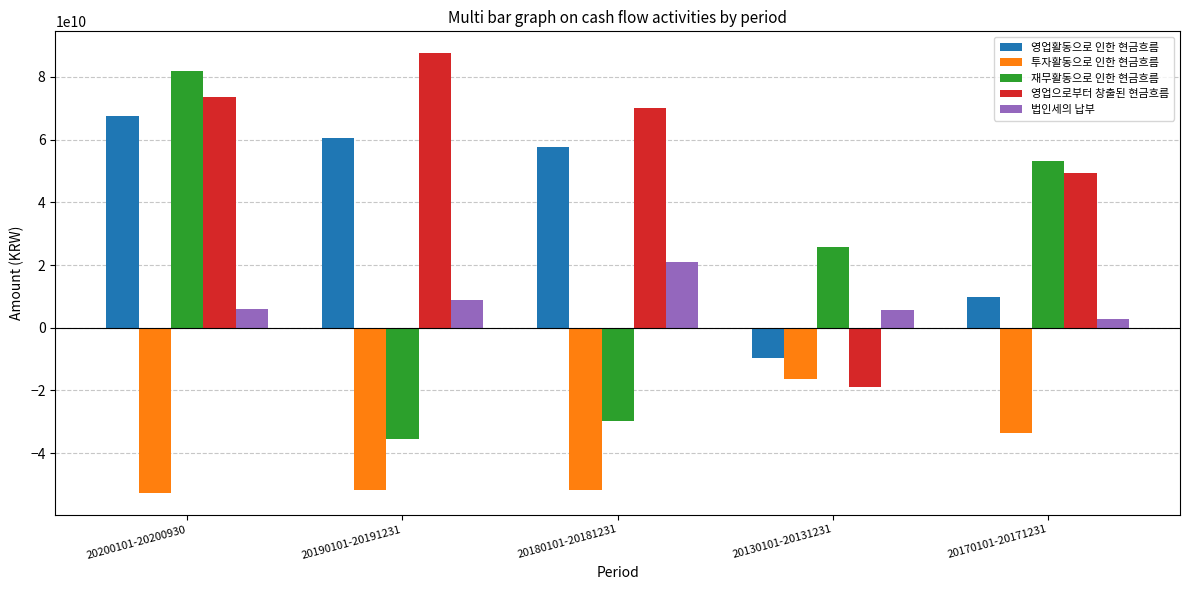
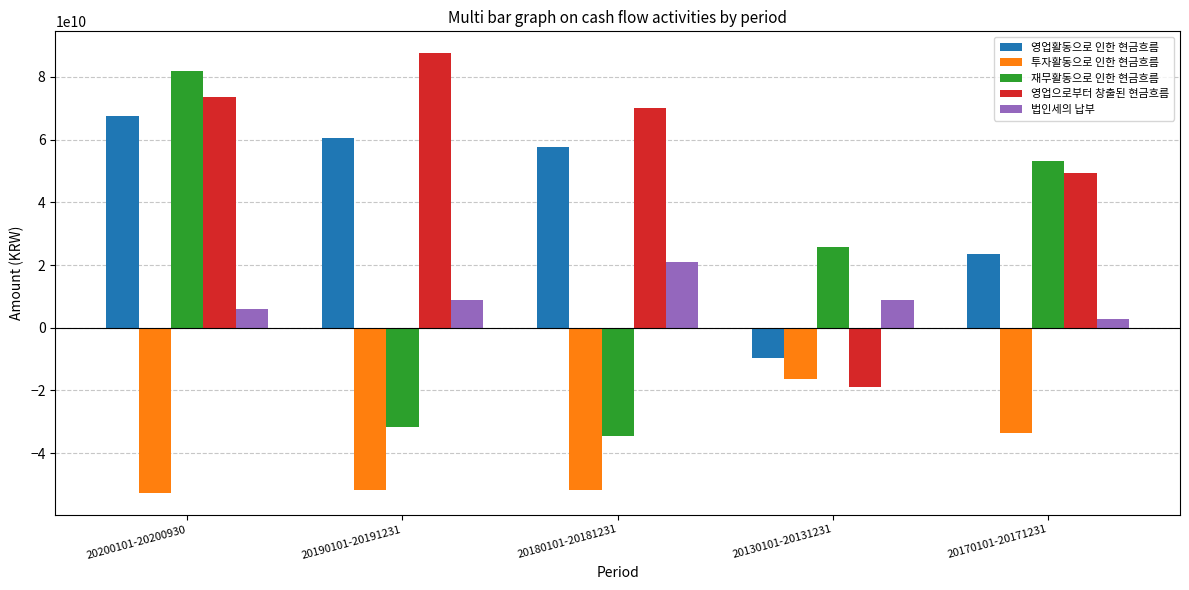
  {
    "영업활동으로 인한 현금흐름": {
      "20200101-20200930": 68000000000,
      "20190101-20191231": 61000000000,
      "20180101-20181231": 58000000000,
      "20130101-20131231": -10000000000,
-     "20170101-20171231": 10000000000
+     "20170101-20171231": 23000000000
    },
    "투자활동으로 인한 현금흐름": {
      "20200101-20200930": -53000000000,
      "20190101-20191231": -52000000000,
      "20180101-20181231": -52000000000,
      "20130101-20131231": -16000000000,
      "20170101-20171231": -34000000000
    },
    "재무활동으로 인한 현금흐름": {
      "20200101-20200930": 82000000000,
-     "20190101-20191231": -35000000000,
-     "20180101-20181231": -30000000000,
+     "20190101-20191231": -32000000000,
+     "20180101-20181231": -35000000000,
      "20130101-20131231": 26000000000,
      "20170101-20171231": 53000000000
    },
    "영업으로부터 창출된 현금흐름": {
      "20200101-20200930": 74000000000,
      "20190101-20191231": 88000000000,
      "20180101-20181231": 70000000000,
      "20130101-20131231": -19000000000,
      "20170101-20171231": 49000000000
    },
    "법인세의 납부": {
      "20200101-20200930": 6000000000,
      "20190101-20191231": 9000000000,
      "20180101-20181231": 21000000000,
-     "20130101-20131231": 6000000000,
+     "20130101-20131231": 9000000000,
      "20170101-20171231": 3000000000
    }
  }
